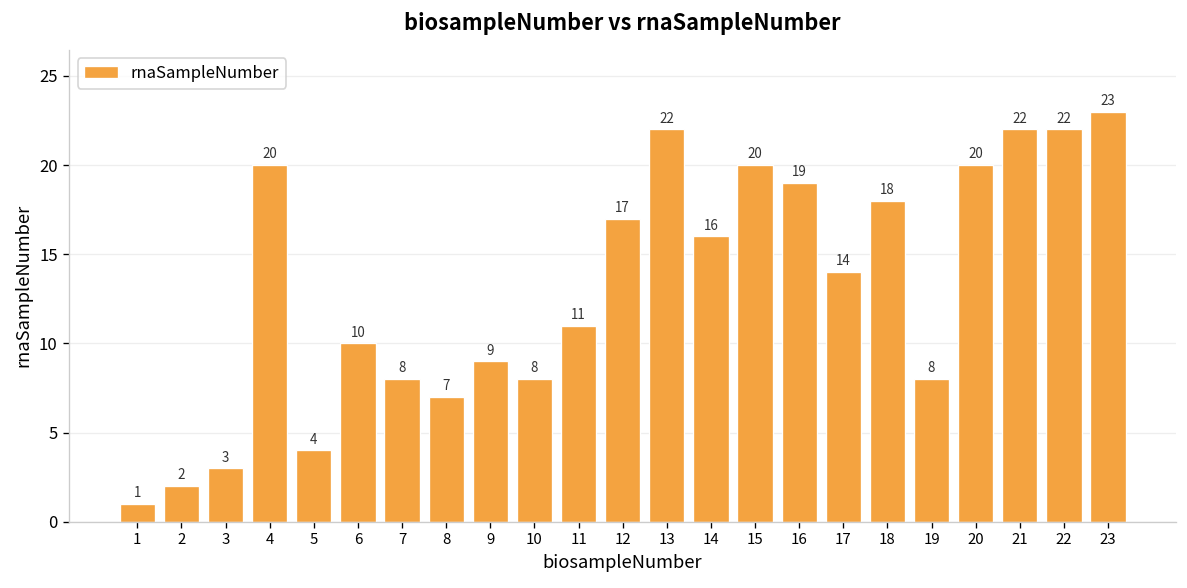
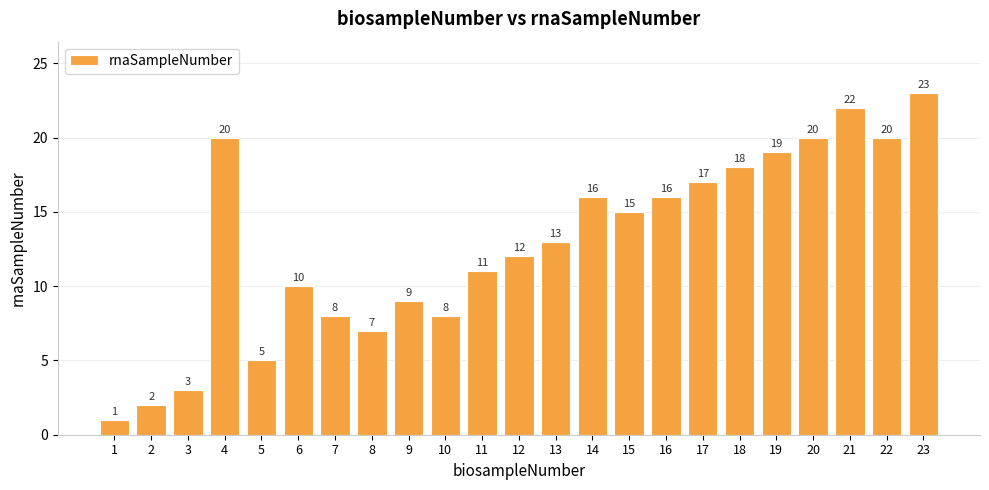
  {
    "1": 1,
    "2": 2,
    "3": 3,
    "4": 20,
-   "5": 4,
+   "5": 5,
    "6": 10,
    "7": 8,
    "8": 7,
    "9": 9,
    "10": 8,
    "11": 11,
-   "12": 17,
-   "13": 22,
+   "12": 12,
+   "13": 13,
    "14": 16,
-   "15": 20,
-   "16": 19,
-   "17": 14,
+   "15": 15,
+   "16": 16,
+   "17": 17,
    "18": 18,
-   "19": 8,
+   "19": 19,
    "20": 20,
    "21": 22,
-   "22": 22,
+   "22": 20,
    "23": 23
  }
